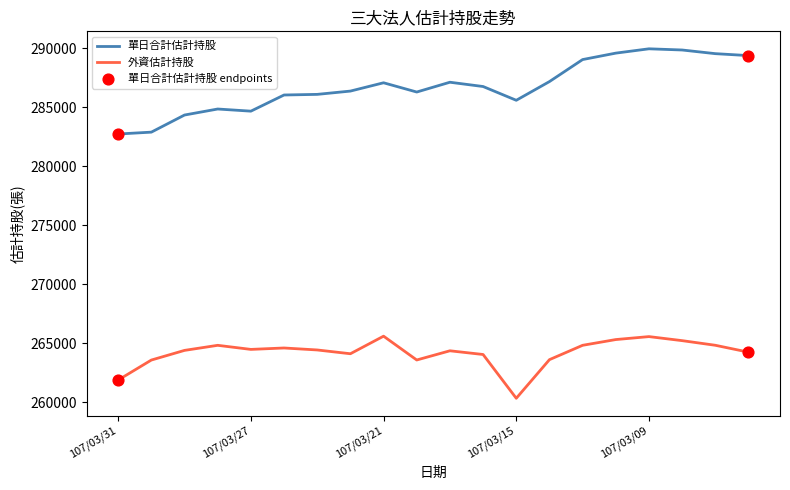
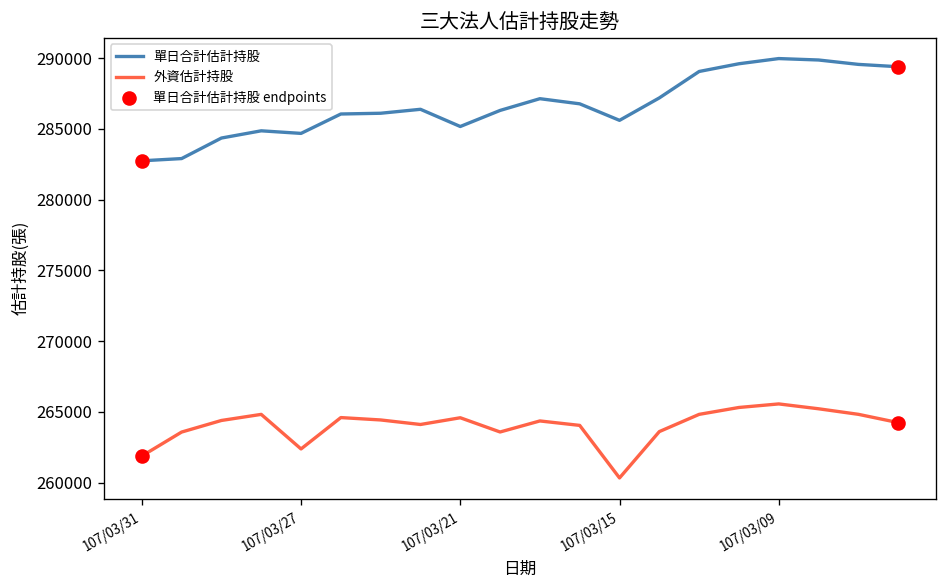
  {
    "單日合計估計持股": {
      "107/03/27": 284700,
-     "107/03/21": 287100,
+     "107/03/21": 285200,
      "107/03/15": 285600,
      "107/03/09": 290000
    },
    "外資估計持股": {
-     "107/03/27": 264500,
-     "107/03/21": 265600,
+     "107/03/27": 262400,
+     "107/03/21": 264600,
      "107/03/15": 260300,
      "107/03/09": 265600
    }
  }
